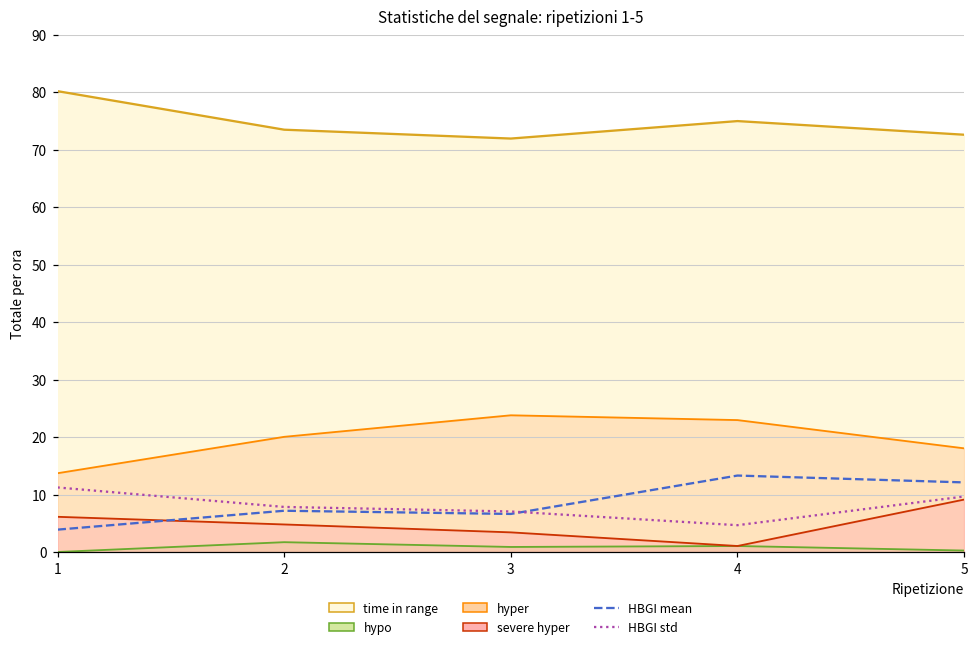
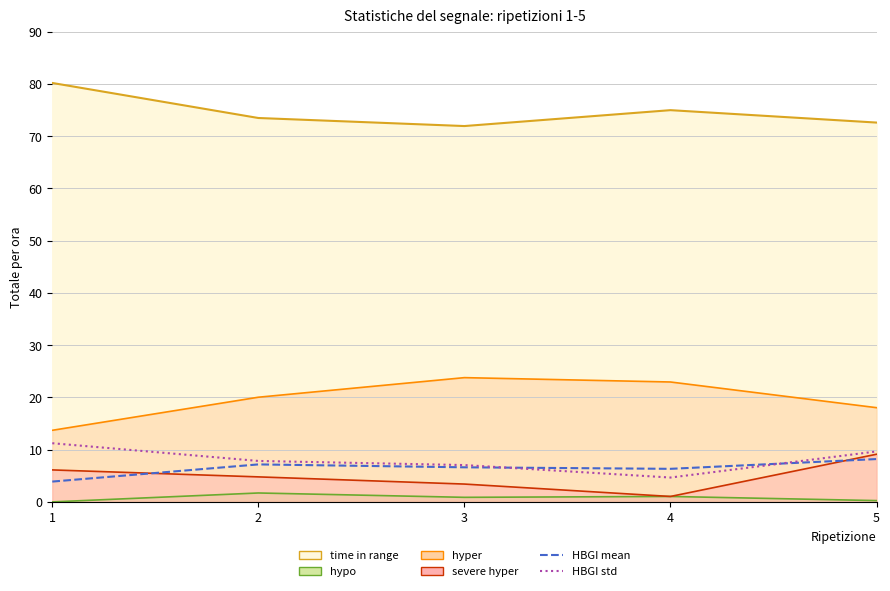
  {
    "HBGI mean": {
      "1": 4,
      "2": 7,
-     "4": 13,
-     "5": 12
+     "4": 6,
+     "5": 8
    },
    "HBGI std": {
      "1": 11,
      "2": 8,
      "4": 5,
      "5": 10
    }
  }
